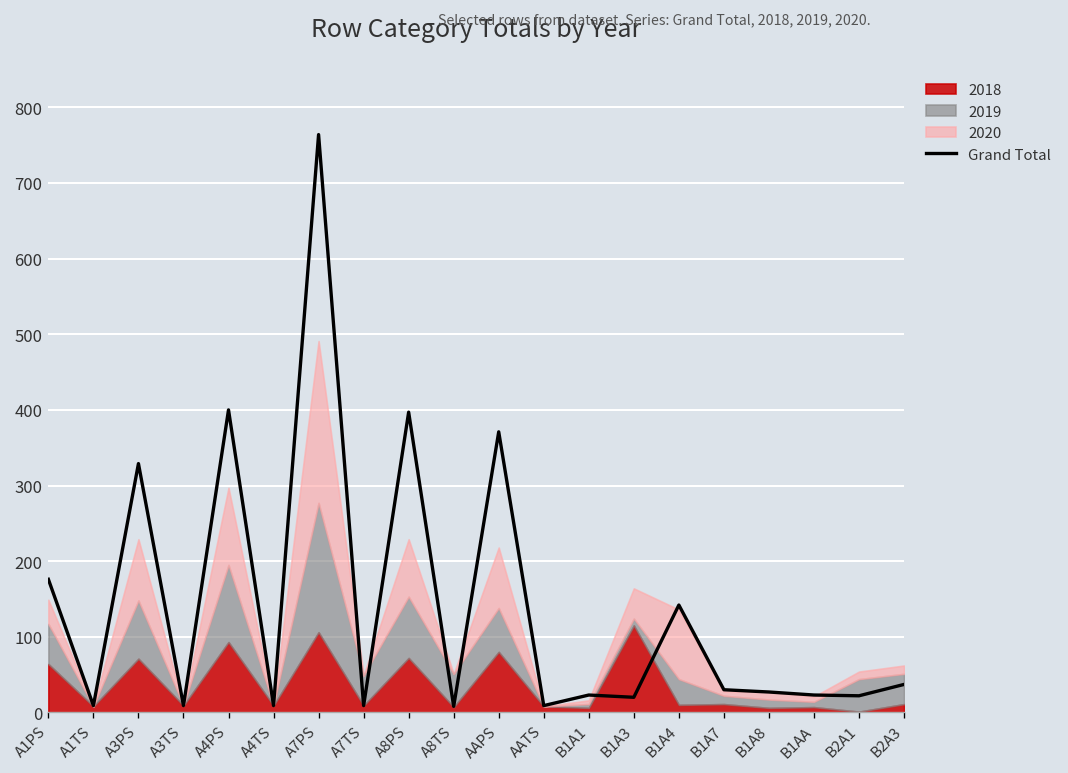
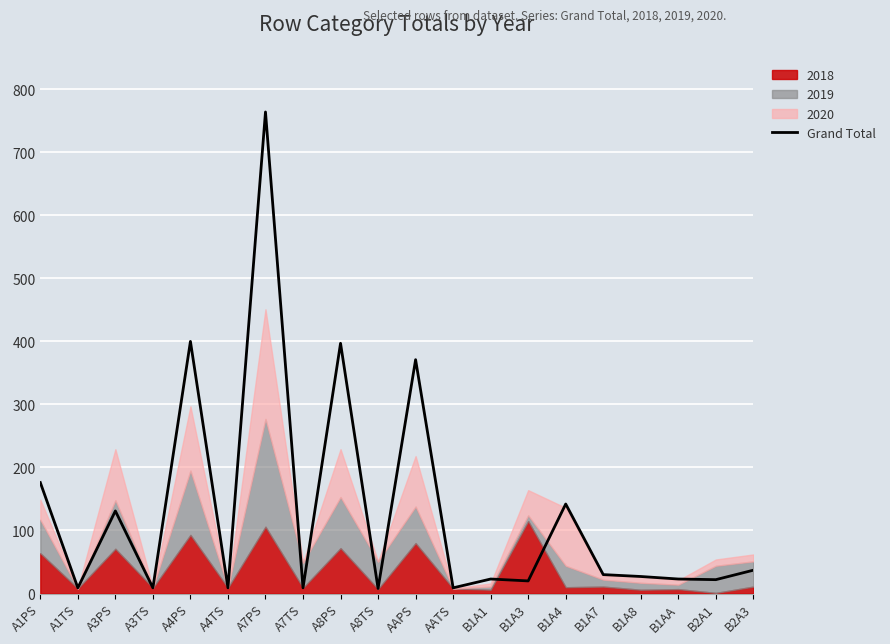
  {
    "Grand Total": {
      "A1PS": 180,
-     "A3PS": 330,
+     "A3PS": 130,
      "A4PS": 400,
      "A7PS": 760,
      "A8PS": 400,
      "AAPS": 370,
      "B1A1": 20,
      "B1A3": 20,
      "B1A4": 140,
      "B2A1": 20,
      "B2A3": 40
    },
    "2018": {
      "A1PS": 60,
      "A3PS": 70,
      "A4PS": 90,
      "A7PS": 110,
      "A8PS": 70,
      "AAPS": 80,
      "B1A1": 10,
      "B1A3": 120,
      "B1A4": 10,
      "B1A7": 10,
      "B1A8": 10,
      "B1AA": 10,
      "B2A3": 10
    },
    "2019": {
      "A1PS": 50,
      "A3PS": 80,
      "A4PS": 100,
      "A7PS": 170,
      "A8PS": 80,
      "AAPS": 60,
      "B1A1": 10,
      "B1A3": 10,
      "B1A4": 30,
      "B1A7": 10,
      "B1A8": 10,
      "B1AA": 10,
      "B2A1": 40,
      "B2A3": 40
    },
    "2020": {
      "A1PS": 30,
      "A3PS": 80,
      "A4PS": 100,
-     "A7PS": 210,
+     "A7PS": 170,
      "A8PS": 80,
      "AAPS": 80,
      "B1A1": 10,
      "B1A3": 40,
      "B1A4": 90,
      "B2A1": 10,
      "B2A3": 10
    }
  }
